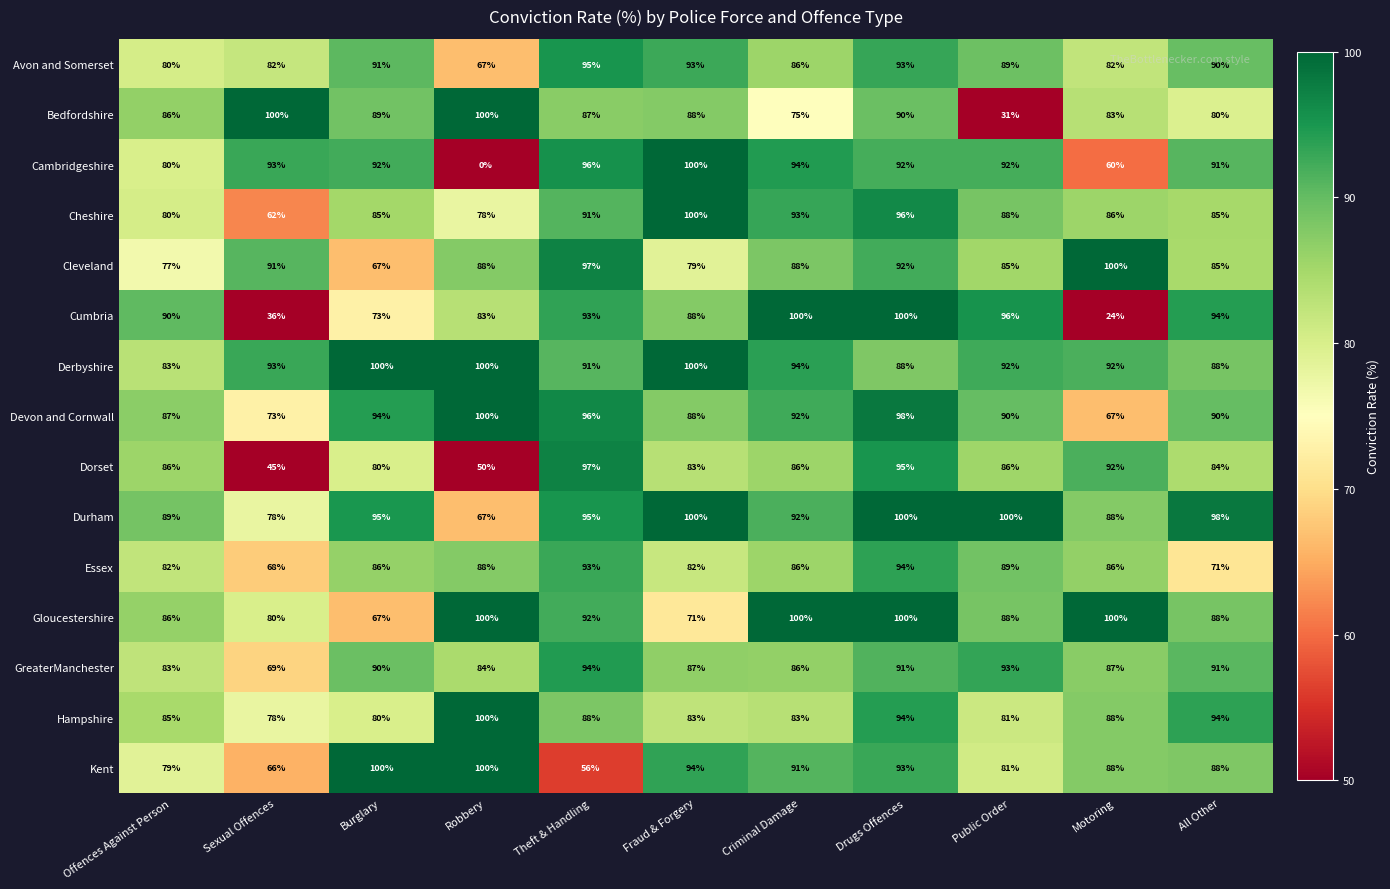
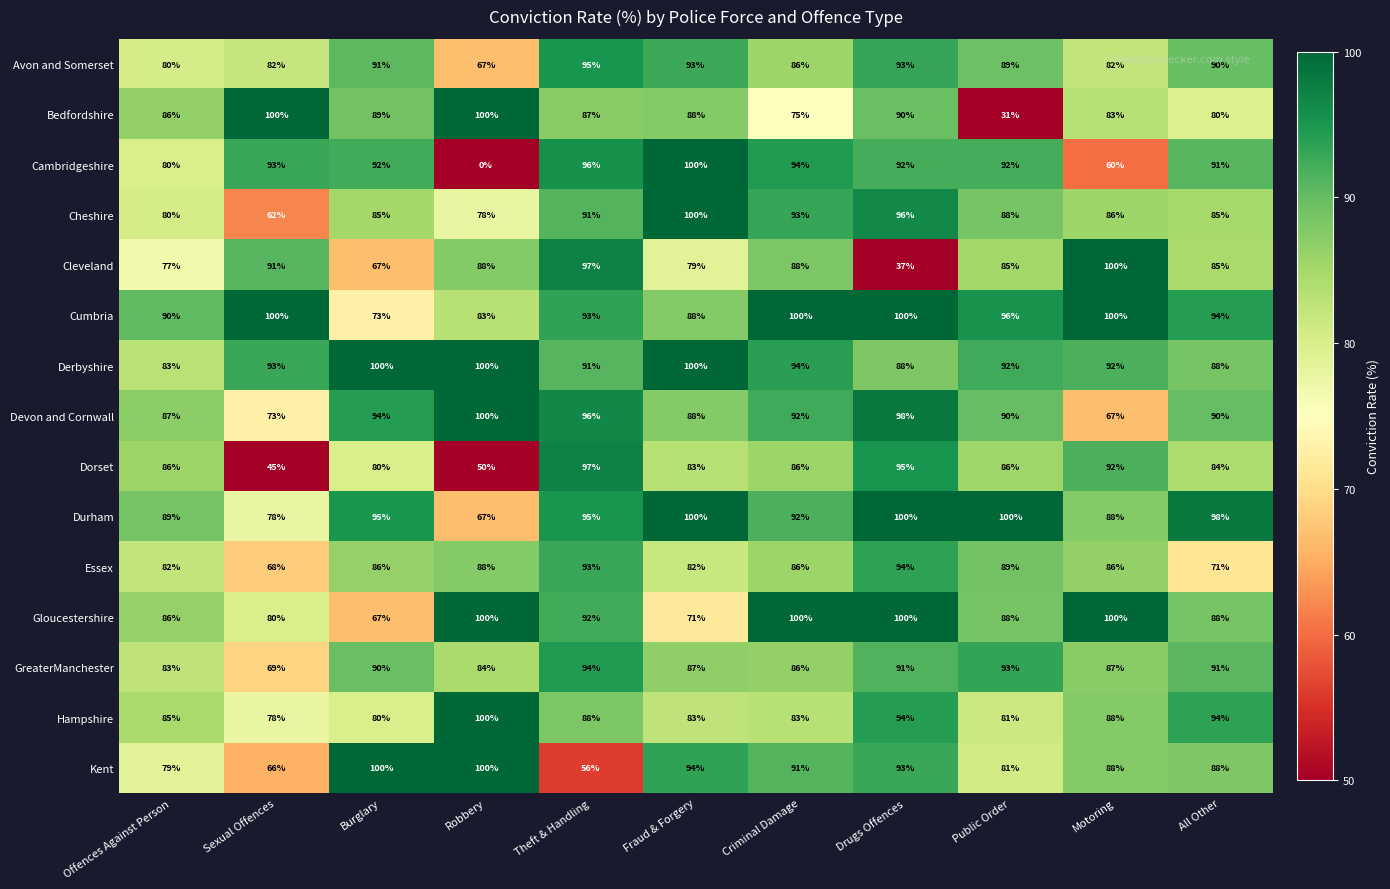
  {
    "Avon and Somerset": {
      "Offences Against Person": "80%",
      "Sexual Offences": "82%",
      "Burglary": "91%",
      "Robbery": "67%",
      "Theft & Handling": "95%",
      "Fraud & Forgery": "93%",
      "Criminal Damage": "86%",
      "Drugs Offences": "93%",
      "Public Order": "89%"
    },
    "Bedfordshire": {
      "Offences Against Person": "86%",
      "Sexual Offences": "100%",
      "Burglary": "89%",
      "Robbery": "100%",
      "Theft & Handling": "87%",
      "Fraud & Forgery": "88%",
      "Criminal Damage": "75%",
      "Drugs Offences": "90%",
      "Public Order": "31%",
      "Motoring": "83%",
      "All Other": "80%"
    },
    "Cambridgeshire": {
      "Offences Against Person": "80%",
      "Sexual Offences": "93%",
      "Burglary": "92%",
      "Robbery": "0%",
      "Theft & Handling": "96%",
      "Fraud & Forgery": "100%",
      "Criminal Damage": "94%",
      "Drugs Offences": "92%",
      "Public Order": "92%",
      "Motoring": "60%",
      "All Other": "91%"
    },
    "Cheshire": {
      "Offences Against Person": "80%",
      "Sexual Offences": "62%",
      "Burglary": "85%",
      "Robbery": "78%",
      "Theft & Handling": "91%",
      "Fraud & Forgery": "100%",
      "Criminal Damage": "93%",
      "Drugs Offences": "96%",
      "Public Order": "88%",
      "Motoring": "86%",
      "All Other": "85%"
    },
    "Cleveland": {
      "Offences Against Person": "77%",
      "Sexual Offences": "91%",
      "Burglary": "67%",
      "Robbery": "88%",
      "Theft & Handling": "97%",
      "Fraud & Forgery": "79%",
      "Criminal Damage": "88%",
-     "Drugs Offences": "92%",
+     "Drugs Offences": "37%",
      "Public Order": "85%",
      "Motoring": "100%",
      "All Other": "85%"
    },
    "Cumbria": {
      "Offences Against Person": "90%",
-     "Sexual Offences": "36%",
+     "Sexual Offences": "100%",
      "Burglary": "73%",
      "Robbery": "83%",
      "Theft & Handling": "93%",
      "Fraud & Forgery": "88%",
      "Criminal Damage": "100%",
      "Drugs Offences": "100%",
      "Public Order": "96%",
-     "Motoring": "24%",
+     "Motoring": "100%",
      "All Other": "94%"
    },
    "Derbyshire": {
      "Offences Against Person": "83%",
      "Sexual Offences": "93%",
      "Burglary": "100%",
      "Robbery": "100%",
      "Theft & Handling": "91%",
      "Fraud & Forgery": "100%",
      "Criminal Damage": "94%",
      "Drugs Offences": "88%",
      "Public Order": "92%",
      "Motoring": "92%",
      "All Other": "88%"
    },
    "Devon and Cornwall": {
      "Offences Against Person": "87%",
      "Sexual Offences": "73%",
      "Burglary": "94%",
      "Robbery": "100%",
      "Theft & Handling": "96%",
      "Fraud & Forgery": "88%",
      "Criminal Damage": "92%",
      "Drugs Offences": "98%",
      "Public Order": "90%",
      "Motoring": "67%",
      "All Other": "90%"
    },
    "Dorset": {
      "Offences Against Person": "86%",
      "Sexual Offences": "45%",
      "Burglary": "80%",
      "Robbery": "50%",
      "Theft & Handling": "97%",
      "Fraud & Forgery": "83%",
      "Criminal Damage": "86%",
      "Drugs Offences": "95%",
      "Public Order": "86%",
      "Motoring": "92%",
      "All Other": "84%"
    },
    "Durham": {
      "Offences Against Person": "89%",
      "Sexual Offences": "78%",
      "Burglary": "95%",
      "Robbery": "67%",
      "Theft & Handling": "95%",
      "Fraud & Forgery": "100%",
      "Criminal Damage": "92%",
      "Drugs Offences": "100%",
      "Public Order": "100%",
      "Motoring": "88%",
      "All Other": "98%"
    },
    "Essex": {
      "Offences Against Person": "82%",
      "Sexual Offences": "68%",
      "Burglary": "86%",
      "Robbery": "88%",
      "Theft & Handling": "93%",
      "Fraud & Forgery": "82%",
      "Criminal Damage": "86%",
      "Drugs Offences": "94%",
      "Public Order": "89%",
      "Motoring": "86%",
      "All Other": "71%"
    },
    "Gloucestershire": {
      "Offences Against Person": "86%",
      "Sexual Offences": "80%",
      "Burglary": "67%",
      "Robbery": "100%",
      "Theft & Handling": "92%",
      "Fraud & Forgery": "71%",
      "Criminal Damage": "100%",
      "Drugs Offences": "100%",
      "Public Order": "88%",
      "Motoring": "100%",
      "All Other": "88%"
    },
    "GreaterManchester": {
      "Offences Against Person": "83%",
      "Sexual Offences": "69%",
      "Burglary": "90%",
      "Robbery": "84%",
      "Theft & Handling": "94%",
      "Fraud & Forgery": "87%",
      "Criminal Damage": "86%",
      "Drugs Offences": "91%",
      "Public Order": "93%",
      "Motoring": "87%",
      "All Other": "91%"
    },
    "Hampshire": {
      "Offences Against Person": "85%",
      "Sexual Offences": "78%",
      "Burglary": "80%",
      "Robbery": "100%",
      "Theft & Handling": "88%",
      "Fraud & Forgery": "83%",
      "Criminal Damage": "83%",
      "Drugs Offences": "94%",
      "Public Order": "81%",
      "Motoring": "88%",
      "All Other": "94%"
    },
    "Kent": {
      "Offences Against Person": "79%",
      "Sexual Offences": "66%",
      "Burglary": "100%",
      "Robbery": "100%",
      "Theft & Handling": "56%",
      "Fraud & Forgery": "94%",
      "Criminal Damage": "91%",
      "Drugs Offences": "93%",
      "Public Order": "81%",
      "Motoring": "88%",
      "All Other": "88%"
    }
  }
